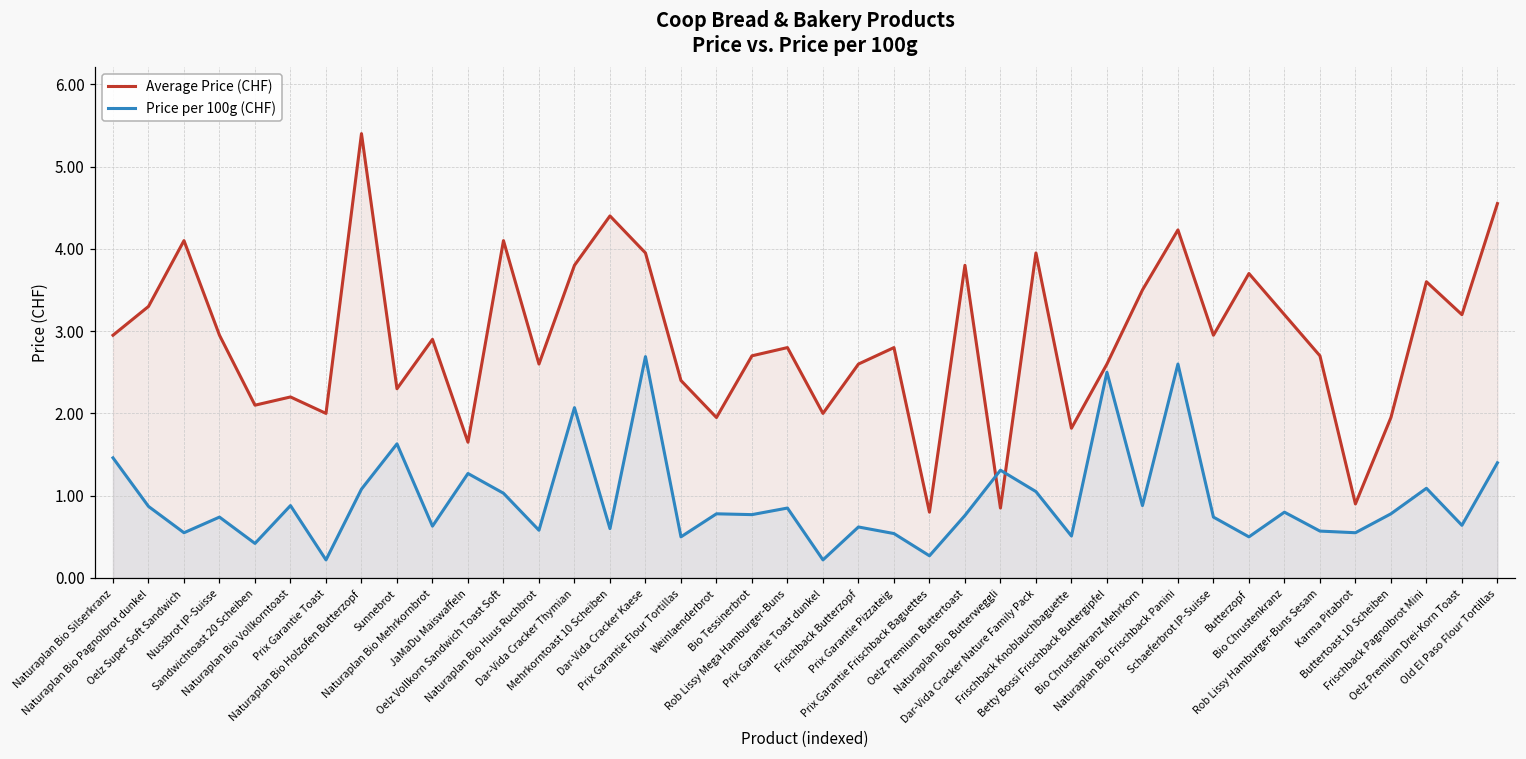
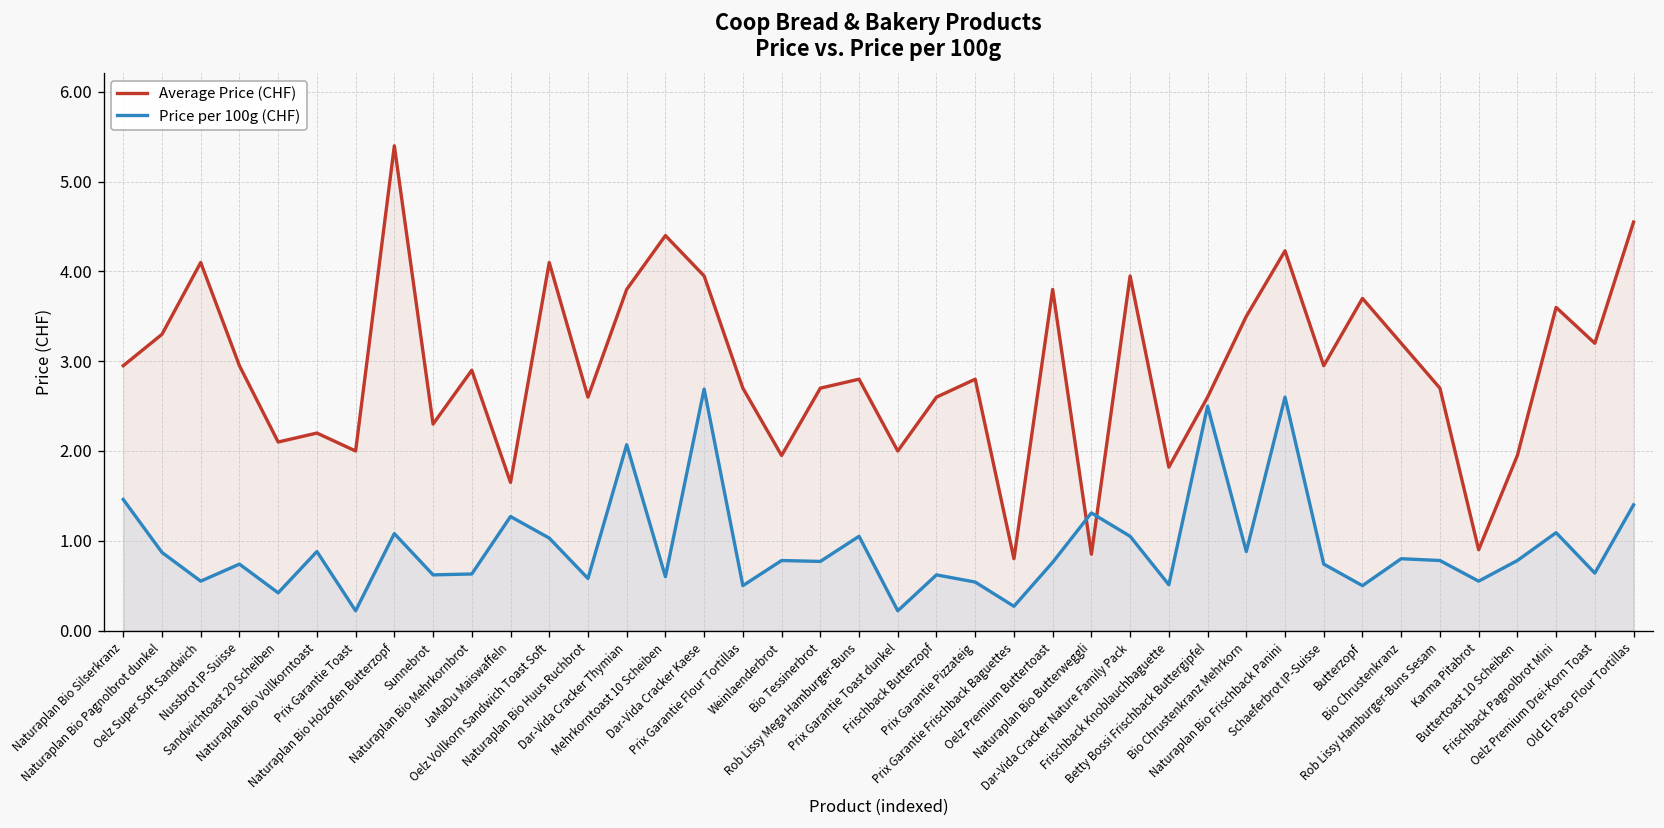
  {
    "Average Price (CHF)": {
      "Naturaplan Bio Silserkranz": 3.0,
      "Naturaplan Bio Pagnolbrot dunkel": 3.3,
      "Oelz Super Soft Sandwich": 4.1,
      "Nussbrot IP-Suisse": 3.0,
      "Sandwichtoast 20 Scheiben": 2.1,
      "Naturaplan Bio Vollkorntoast": 2.2,
      "Prix Garantie Toast": 2.0,
      "Naturaplan Bio Holzofen Butterzopf": 5.4,
      "Sunnebrot": 2.3,
      "Naturaplan Bio Mehrkornbrot": 2.9,
      "JaMaDu Maiswaffeln": 1.7,
      "Oelz Vollkorn Sandwich Toast Soft": 4.1,
      "Naturaplan Bio Huus Ruchbrot": 2.6,
      "Dar-Vida Cracker Thymian": 3.8,
      "Mehrkorntoast 10 Scheiben": 4.4,
      "Dar-Vida Cracker Kaese": 4.0,
-     "Prix Garantie Flour Tortillas": 2.4,
+     "Prix Garantie Flour Tortillas": 2.7,
      "Weinlaenderbrot": 2.0,
      "Bio Tessinerbrot": 2.7,
      "Rob Lissy Mega Hamburger-Buns": 2.8,
      "Prix Garantie Toast dunkel": 2.0,
      "Frischback Butterzopf": 2.6,
      "Prix Garantie Pizzateig": 2.8,
      "Prix Garantie Frischback Baguettes": 0.8,
      "Oelz Premium Buttertoast": 3.8,
      "Naturaplan Bio Butterweggli": 0.9,
      "Dar-Vida Cracker Nature Family Pack": 4.0,
      "Frischback Knoblauchbaguette": 1.8,
      "Betty Bossi Frischback Buttergipfel": 2.6,
      "Bio Chrustenkranz Mehrkorn": 3.5,
      "Naturaplan Bio Frischback Panini": 4.2,
      "Schaeferbrot IP-Suisse": 3.0,
      "Butterzopf": 3.7,
      "Bio Chrustenkranz": 3.2,
      "Rob Lissy Hamburger-Buns Sesam": 2.7,
      "Karma Pitabrot": 0.9,
      "Buttertoast 10 Scheiben": 2.0,
      "Frischback Pagnolbrot Mini": 3.6,
      "Oelz Premium Drei-Korn Toast": 3.2,
      "Old El Paso Flour Tortillas": 4.6
    },
    "Price per 100g (CHF)": {
      "Naturaplan Bio Silserkranz": 1.5,
      "Naturaplan Bio Pagnolbrot dunkel": 0.9,
      "Oelz Super Soft Sandwich": 0.6,
      "Nussbrot IP-Suisse": 0.7,
      "Sandwichtoast 20 Scheiben": 0.4,
      "Naturaplan Bio Vollkorntoast": 0.9,
      "Prix Garantie Toast": 0.2,
      "Naturaplan Bio Holzofen Butterzopf": 1.1,
-     "Sunnebrot": 1.6,
+     "Sunnebrot": 0.6,
      "Naturaplan Bio Mehrkornbrot": 0.6,
      "JaMaDu Maiswaffeln": 1.3,
      "Oelz Vollkorn Sandwich Toast Soft": 1.0,
      "Naturaplan Bio Huus Ruchbrot": 0.6,
      "Dar-Vida Cracker Thymian": 2.1,
      "Mehrkorntoast 10 Scheiben": 0.6,
      "Dar-Vida Cracker Kaese": 2.7,
      "Prix Garantie Flour Tortillas": 0.5,
      "Weinlaenderbrot": 0.8,
      "Bio Tessinerbrot": 0.8,
-     "Rob Lissy Mega Hamburger-Buns": 0.9,
+     "Rob Lissy Mega Hamburger-Buns": 1.1,
      "Prix Garantie Toast dunkel": 0.2,
      "Frischback Butterzopf": 0.6,
      "Prix Garantie Pizzateig": 0.5,
      "Prix Garantie Frischback Baguettes": 0.3,
      "Oelz Premium Buttertoast": 0.8,
      "Naturaplan Bio Butterweggli": 1.3,
      "Dar-Vida Cracker Nature Family Pack": 1.1,
      "Frischback Knoblauchbaguette": 0.5,
      "Betty Bossi Frischback Buttergipfel": 2.5,
      "Bio Chrustenkranz Mehrkorn": 0.9,
      "Naturaplan Bio Frischback Panini": 2.6,
      "Schaeferbrot IP-Suisse": 0.7,
      "Butterzopf": 0.5,
      "Bio Chrustenkranz": 0.8,
-     "Rob Lissy Hamburger-Buns Sesam": 0.6,
+     "Rob Lissy Hamburger-Buns Sesam": 0.8,
      "Karma Pitabrot": 0.6,
      "Buttertoast 10 Scheiben": 0.8,
      "Frischback Pagnolbrot Mini": 1.1,
      "Oelz Premium Drei-Korn Toast": 0.6,
      "Old El Paso Flour Tortillas": 1.4
    }
  }
